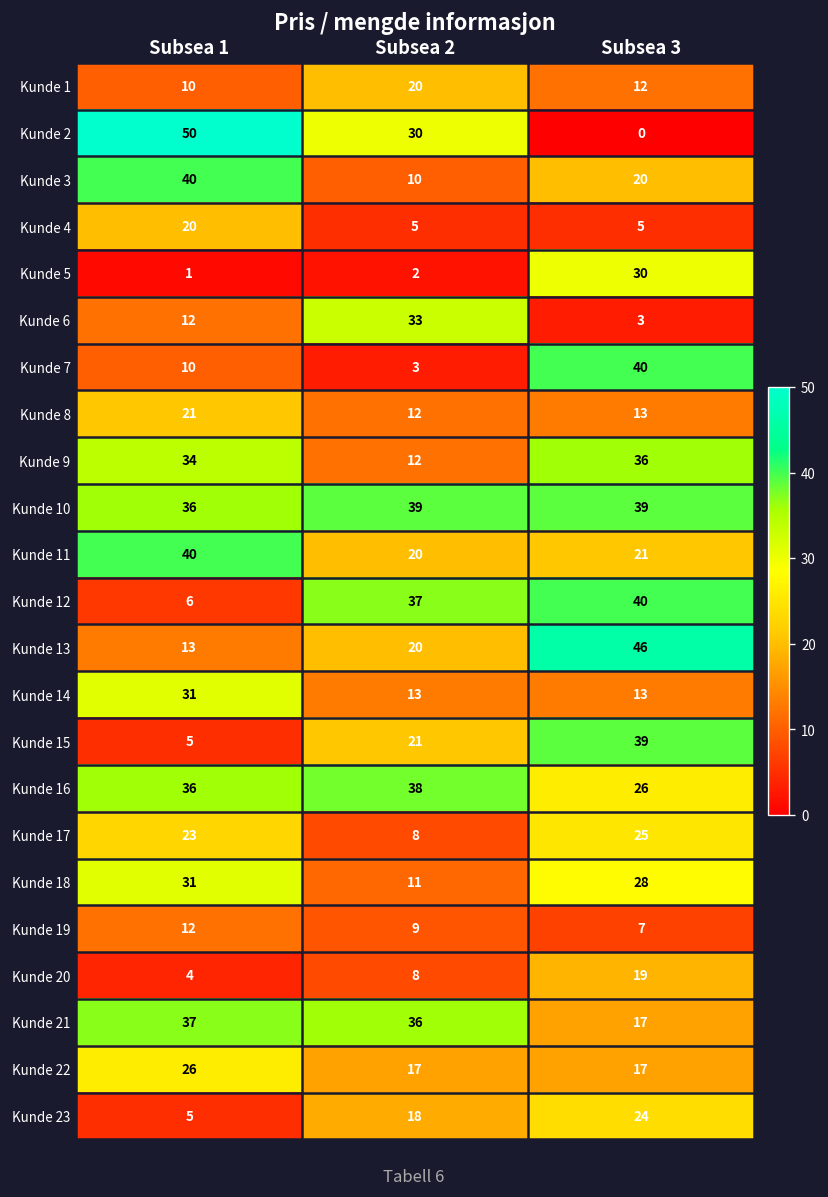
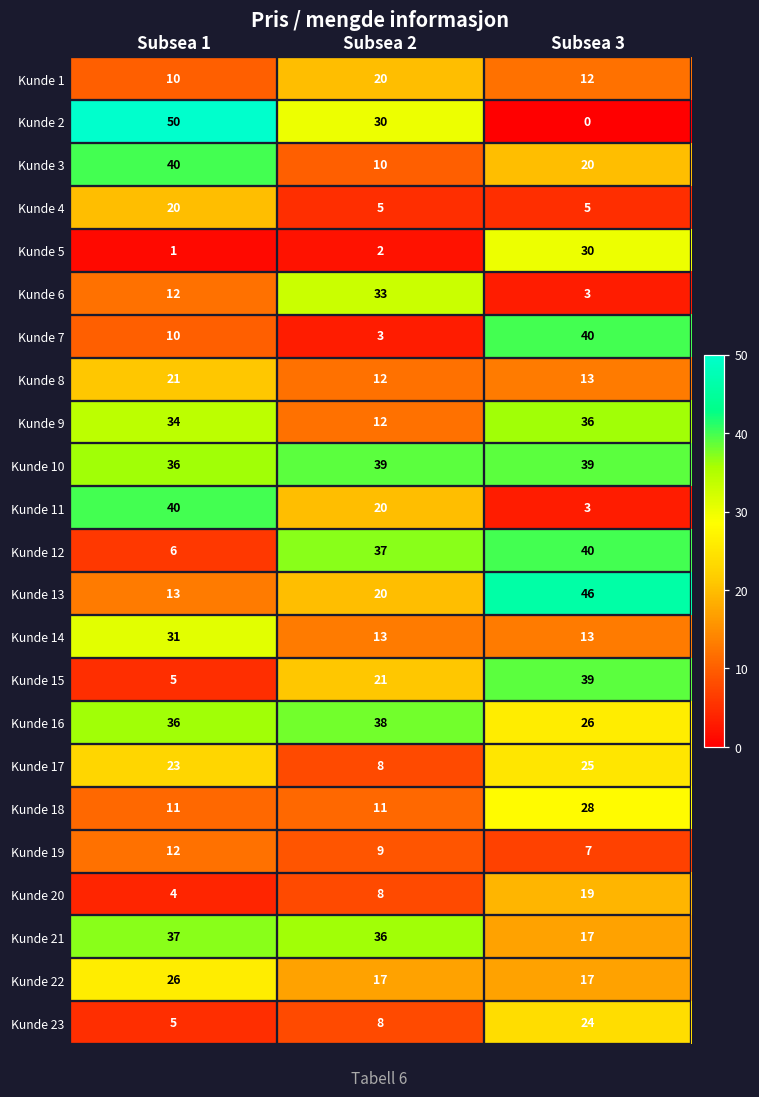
  {
    "Kunde 1": {
      "Subsea 1": 10,
      "Subsea 2": 20,
      "Subsea 3": 12
    },
    "Kunde 2": {
      "Subsea 1": 50,
      "Subsea 2": 30,
      "Subsea 3": 0
    },
    "Kunde 3": {
      "Subsea 1": 40,
      "Subsea 2": 10,
      "Subsea 3": 20
    },
    "Kunde 4": {
      "Subsea 1": 20,
      "Subsea 2": 5,
      "Subsea 3": 5
    },
    "Kunde 5": {
      "Subsea 1": 1,
      "Subsea 2": 2,
      "Subsea 3": 30
    },
    "Kunde 6": {
      "Subsea 1": 12,
      "Subsea 2": 33,
      "Subsea 3": 3
    },
    "Kunde 7": {
      "Subsea 1": 10,
      "Subsea 2": 3,
      "Subsea 3": 40
    },
    "Kunde 8": {
      "Subsea 1": 21,
      "Subsea 2": 12,
      "Subsea 3": 13
    },
    "Kunde 9": {
      "Subsea 1": 34,
      "Subsea 2": 12,
      "Subsea 3": 36
    },
    "Kunde 10": {
      "Subsea 1": 36,
      "Subsea 2": 39,
      "Subsea 3": 39
    },
    "Kunde 11": {
      "Subsea 1": 40,
      "Subsea 2": 20,
-     "Subsea 3": 21
+     "Subsea 3": 3
    },
    "Kunde 12": {
      "Subsea 1": 6,
      "Subsea 2": 37,
      "Subsea 3": 40
    },
    "Kunde 13": {
      "Subsea 1": 13,
      "Subsea 2": 20,
      "Subsea 3": 46
    },
    "Kunde 14": {
      "Subsea 1": 31,
      "Subsea 2": 13,
      "Subsea 3": 13
    },
    "Kunde 15": {
      "Subsea 1": 5,
      "Subsea 2": 21,
      "Subsea 3": 39
    },
    "Kunde 16": {
      "Subsea 1": 36,
      "Subsea 2": 38,
      "Subsea 3": 26
    },
    "Kunde 17": {
      "Subsea 1": 23,
      "Subsea 2": 8,
      "Subsea 3": 25
    },
    "Kunde 18": {
-     "Subsea 1": 31,
+     "Subsea 1": 11,
      "Subsea 2": 11,
      "Subsea 3": 28
    },
    "Kunde 19": {
      "Subsea 1": 12,
      "Subsea 2": 9,
      "Subsea 3": 7
    },
    "Kunde 20": {
      "Subsea 1": 4,
      "Subsea 2": 8,
      "Subsea 3": 19
    },
    "Kunde 21": {
      "Subsea 1": 37,
      "Subsea 2": 36,
      "Subsea 3": 17
    },
    "Kunde 22": {
      "Subsea 1": 26,
      "Subsea 2": 17,
      "Subsea 3": 17
    },
    "Kunde 23": {
      "Subsea 1": 5,
-     "Subsea 2": 18,
+     "Subsea 2": 8,
      "Subsea 3": 24
    }
  }
